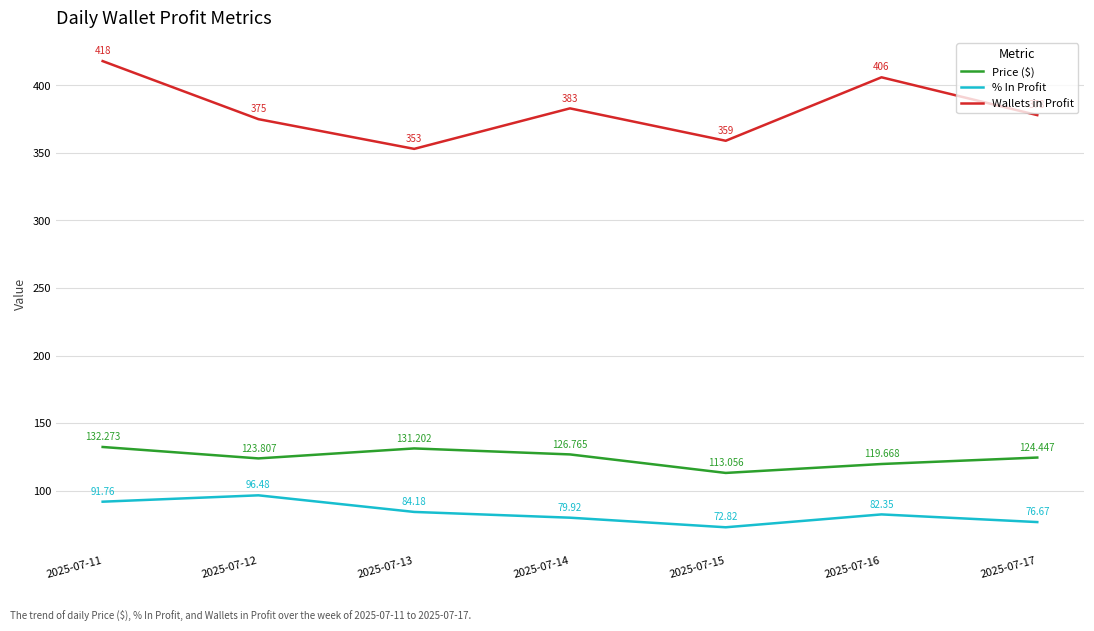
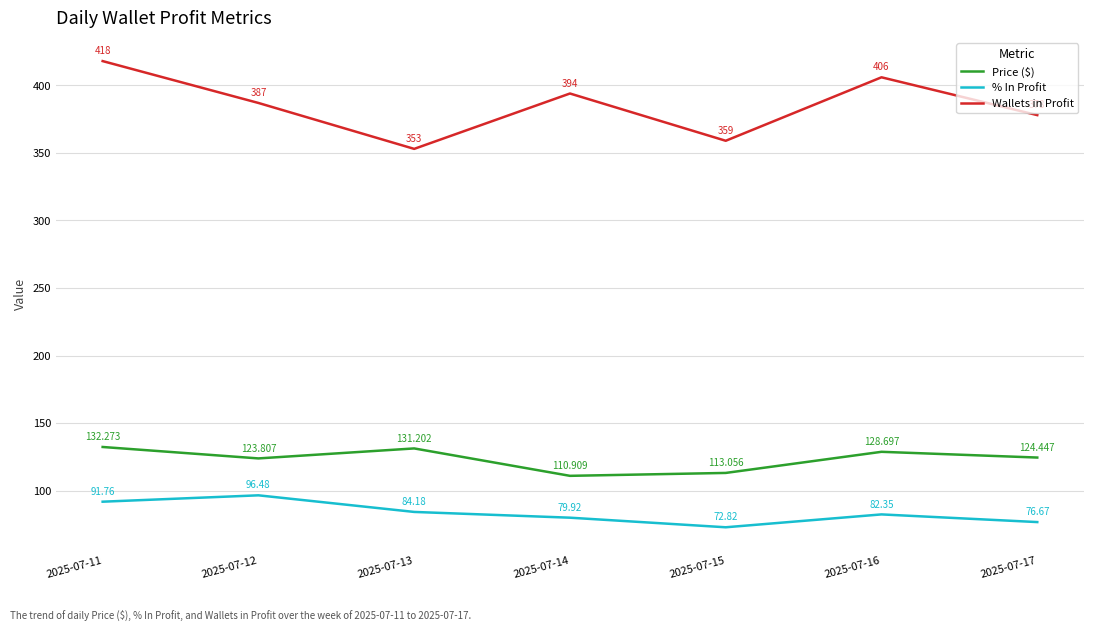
  {
    "Price ($)": {
      "2025-07-11": 132.273,
      "2025-07-12": 123.807,
      "2025-07-13": 131.202,
-     "2025-07-14": 126.765,
+     "2025-07-14": 110.909,
      "2025-07-15": 113.056,
-     "2025-07-16": 119.668,
+     "2025-07-16": 128.697,
      "2025-07-17": 124.447
    },
    "% In Profit": {
      "2025-07-11": 91.76,
      "2025-07-12": 96.48,
      "2025-07-13": 84.18,
      "2025-07-14": 79.92,
      "2025-07-15": 72.82,
      "2025-07-16": 82.35,
      "2025-07-17": 76.67
    },
    "Wallets in Profit": {
      "2025-07-11": 418,
-     "2025-07-12": 375,
+     "2025-07-12": 387,
      "2025-07-13": 353,
-     "2025-07-14": 383,
+     "2025-07-14": 394,
      "2025-07-15": 359,
      "2025-07-16": 406
    }
  }
